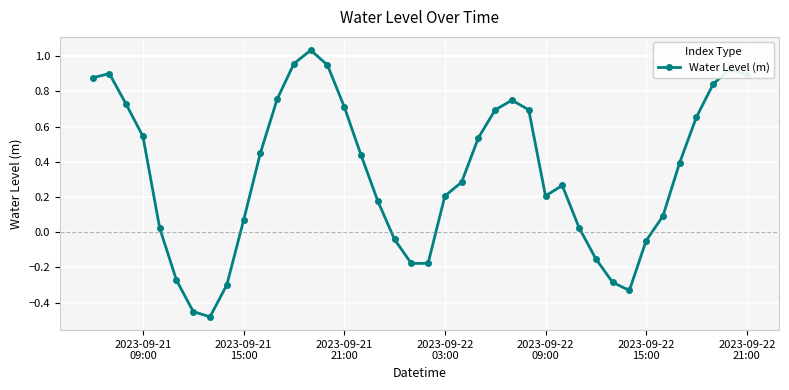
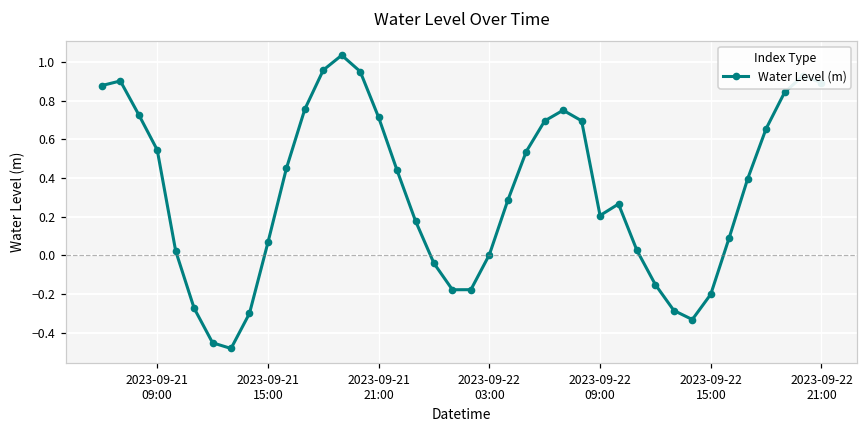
  {
    "2023-09-21 09:00": 0.54,
    "2023-09-21 15:00": 0.07,
    "2023-09-21 21:00": 0.71,
-   "2023-09-22 03:00": 0.21,
+   "2023-09-22 03:00": 0.00,
    "2023-09-22 09:00": 0.21,
-   "2023-09-22 15:00": -0.05
+   "2023-09-22 15:00": -0.20
  }
